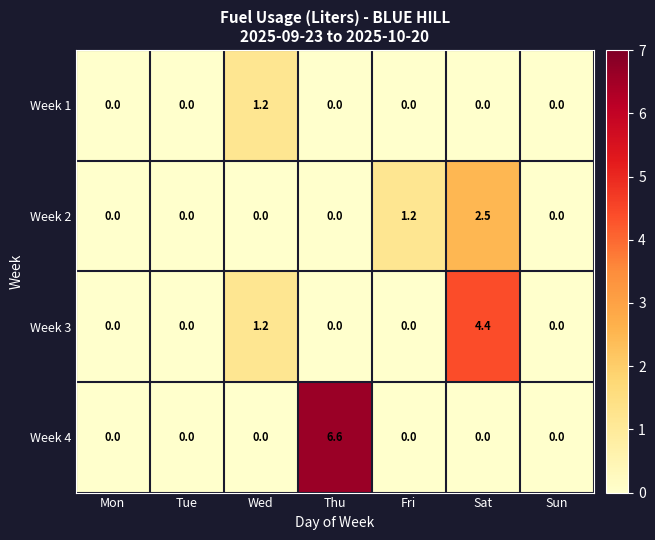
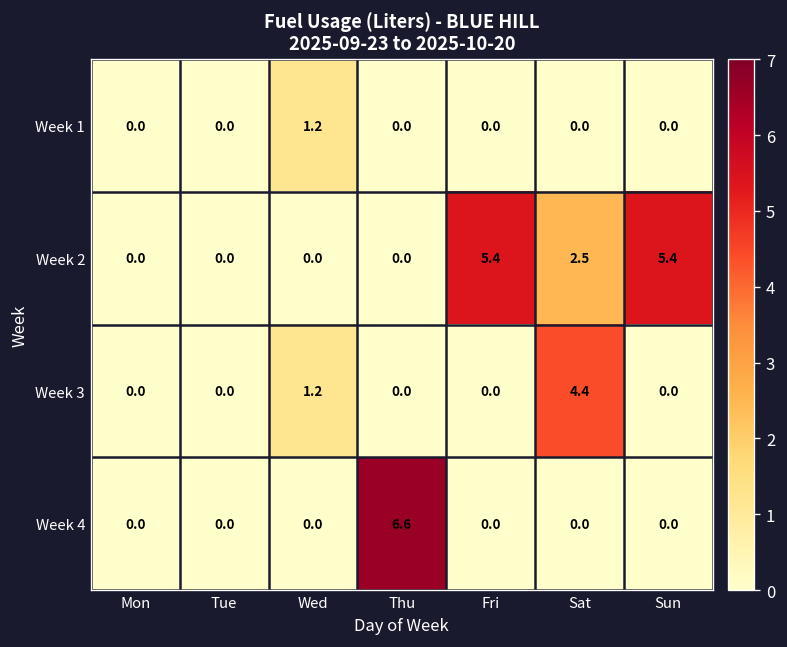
  {
    "Week 1": {
      "Mon": 0.0,
      "Tue": 0.0,
      "Wed": 1.2,
      "Thu": 0.0,
      "Fri": 0.0,
      "Sat": 0.0,
      "Sun": 0.0
    },
    "Week 2": {
      "Mon": 0.0,
      "Tue": 0.0,
      "Wed": 0.0,
      "Thu": 0.0,
-     "Fri": 1.2,
+     "Fri": 5.4,
      "Sat": 2.5,
-     "Sun": 0.0
+     "Sun": 5.4
    },
    "Week 3": {
      "Mon": 0.0,
      "Tue": 0.0,
      "Wed": 1.2,
      "Thu": 0.0,
      "Fri": 0.0,
      "Sat": 4.4,
      "Sun": 0.0
    },
    "Week 4": {
      "Mon": 0.0,
      "Tue": 0.0,
      "Wed": 0.0,
      "Thu": 6.6,
      "Fri": 0.0,
      "Sat": 0.0,
      "Sun": 0.0
    }
  }
